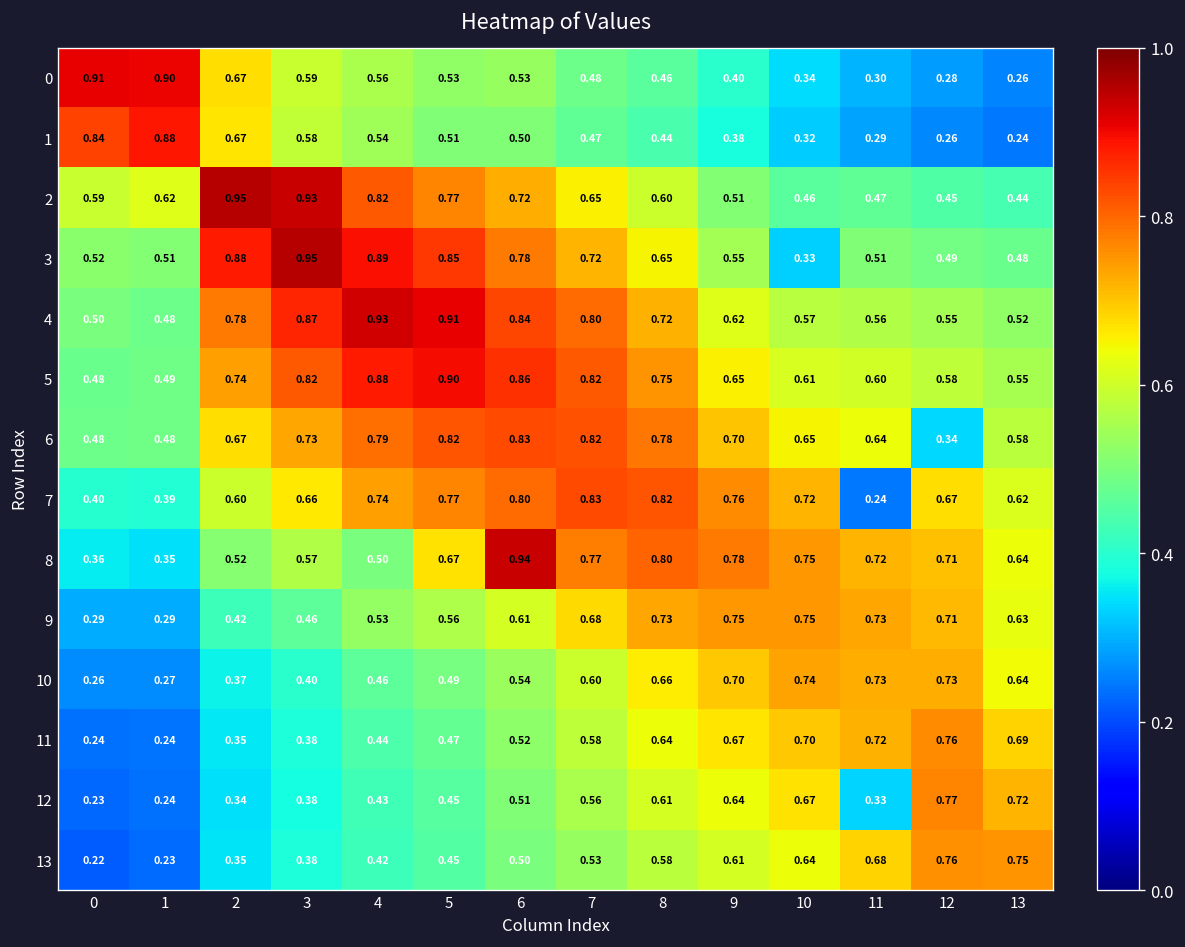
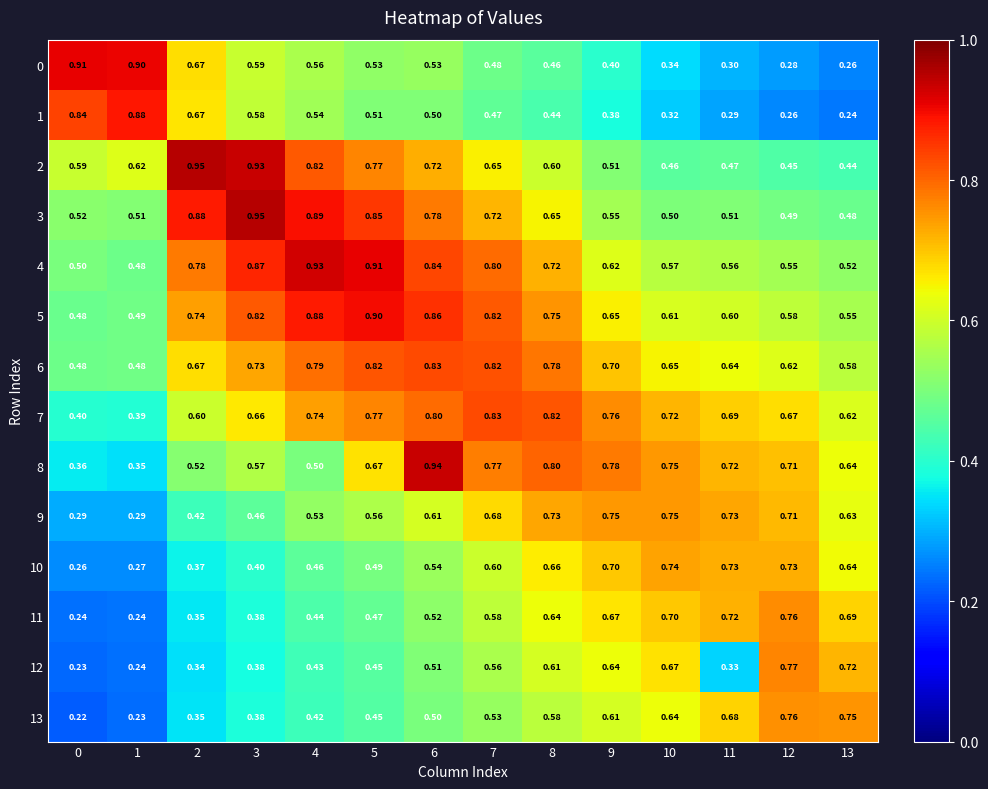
  {
    "0": {
      "0": 0.91,
      "1": 0.90,
      "2": 0.67,
      "3": 0.59,
      "4": 0.56,
      "5": 0.53,
      "6": 0.53,
      "7": 0.48,
      "8": 0.46,
      "9": 0.40,
      "10": 0.34,
      "11": 0.30,
      "12": 0.28,
      "13": 0.26
    },
    "1": {
      "0": 0.84,
      "1": 0.88,
      "2": 0.67,
      "3": 0.58,
      "4": 0.54,
      "5": 0.51,
      "6": 0.50,
      "7": 0.47,
      "8": 0.44,
      "9": 0.38,
      "10": 0.32,
      "11": 0.29,
      "12": 0.26,
      "13": 0.24
    },
    "2": {
      "0": 0.59,
      "1": 0.62,
      "2": 0.95,
      "3": 0.93,
      "4": 0.82,
      "5": 0.77,
      "6": 0.72,
      "7": 0.65,
      "8": 0.60,
      "9": 0.51,
      "10": 0.46,
      "11": 0.47,
      "12": 0.45,
      "13": 0.44
    },
    "3": {
      "0": 0.52,
      "1": 0.51,
      "2": 0.88,
      "3": 0.95,
      "4": 0.89,
      "5": 0.85,
      "6": 0.78,
      "7": 0.72,
      "8": 0.65,
      "9": 0.55,
-     "10": 0.33,
+     "10": 0.50,
      "11": 0.51,
      "12": 0.49,
      "13": 0.48
    },
    "4": {
      "0": 0.50,
      "1": 0.48,
      "2": 0.78,
      "3": 0.87,
      "4": 0.93,
      "5": 0.91,
      "6": 0.84,
      "7": 0.80,
      "8": 0.72,
      "9": 0.62,
      "10": 0.57,
      "11": 0.56,
      "12": 0.55,
      "13": 0.52
    },
    "5": {
      "0": 0.48,
      "1": 0.49,
      "2": 0.74,
      "3": 0.82,
      "4": 0.88,
      "5": 0.90,
      "6": 0.86,
      "7": 0.82,
      "8": 0.75,
      "9": 0.65,
      "10": 0.61,
      "11": 0.60,
      "12": 0.58,
      "13": 0.55
    },
    "6": {
      "0": 0.48,
      "1": 0.48,
      "2": 0.67,
      "3": 0.73,
      "4": 0.79,
      "5": 0.82,
      "6": 0.83,
      "7": 0.82,
      "8": 0.78,
      "9": 0.70,
      "10": 0.65,
      "11": 0.64,
-     "12": 0.34,
+     "12": 0.62,
      "13": 0.58
    },
    "7": {
      "0": 0.40,
      "1": 0.39,
      "2": 0.60,
      "3": 0.66,
      "4": 0.74,
      "5": 0.77,
      "6": 0.80,
      "7": 0.83,
      "8": 0.82,
      "9": 0.76,
      "10": 0.72,
-     "11": 0.24,
+     "11": 0.69,
      "12": 0.67,
      "13": 0.62
    },
    "8": {
      "0": 0.36,
      "1": 0.35,
      "2": 0.52,
      "3": 0.57,
      "4": 0.50,
      "5": 0.67,
      "6": 0.94,
      "7": 0.77,
      "8": 0.80,
      "9": 0.78,
      "10": 0.75,
      "11": 0.72,
      "12": 0.71,
      "13": 0.64
    },
    "9": {
      "0": 0.29,
      "1": 0.29,
      "2": 0.42,
      "3": 0.46,
      "4": 0.53,
      "5": 0.56,
      "6": 0.61,
      "7": 0.68,
      "8": 0.73,
      "9": 0.75,
      "10": 0.75,
      "11": 0.73,
      "12": 0.71,
      "13": 0.63
    },
    "10": {
      "0": 0.26,
      "1": 0.27,
      "2": 0.37,
      "3": 0.40,
      "4": 0.46,
      "5": 0.49,
      "6": 0.54,
      "7": 0.60,
      "8": 0.66,
      "9": 0.70,
      "10": 0.74,
      "11": 0.73,
      "12": 0.73,
      "13": 0.64
    },
    "11": {
      "0": 0.24,
      "1": 0.24,
      "2": 0.35,
      "3": 0.38,
      "4": 0.44,
      "5": 0.47,
      "6": 0.52,
      "7": 0.58,
      "8": 0.64,
      "9": 0.67,
      "10": 0.70,
      "11": 0.72,
      "12": 0.76,
      "13": 0.69
    },
    "12": {
      "0": 0.23,
      "1": 0.24,
      "2": 0.34,
      "3": 0.38,
      "4": 0.43,
      "5": 0.45,
      "6": 0.51,
      "7": 0.56,
      "8": 0.61,
      "9": 0.64,
      "10": 0.67,
      "11": 0.33,
      "12": 0.77,
      "13": 0.72
    },
    "13": {
      "0": 0.22,
      "1": 0.23,
      "2": 0.35,
      "3": 0.38,
      "4": 0.42,
      "5": 0.45,
      "6": 0.50,
      "7": 0.53,
      "8": 0.58,
      "9": 0.61,
      "10": 0.64,
      "11": 0.68,
      "12": 0.76,
      "13": 0.75
    }
  }
